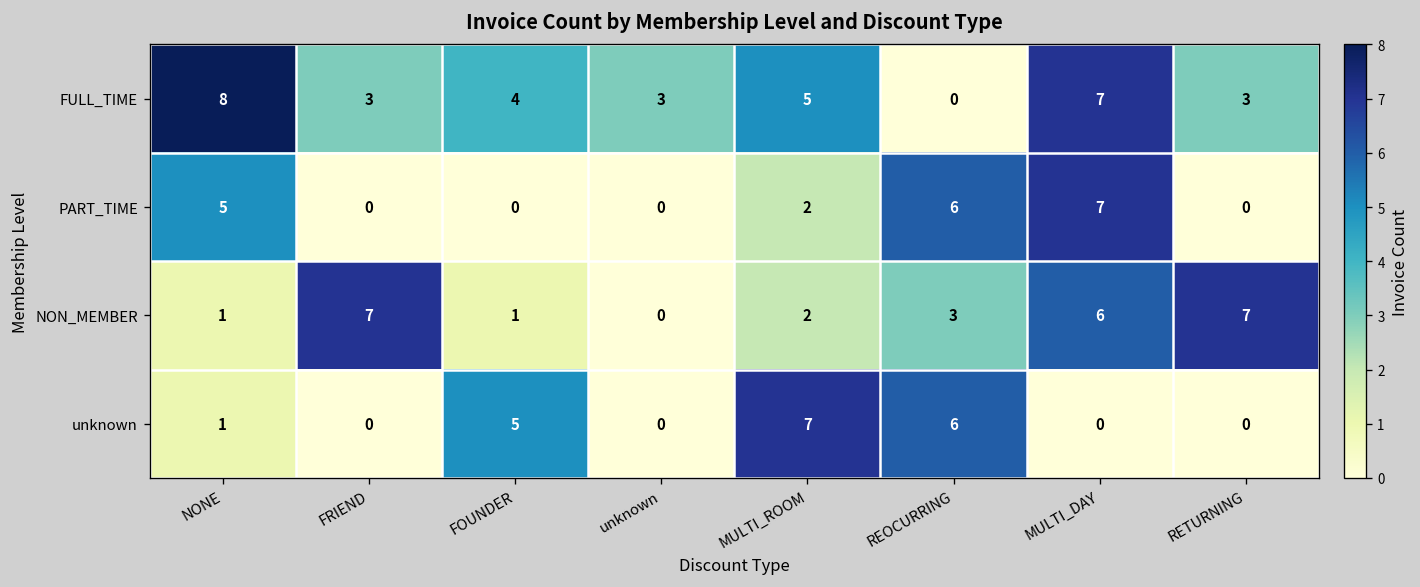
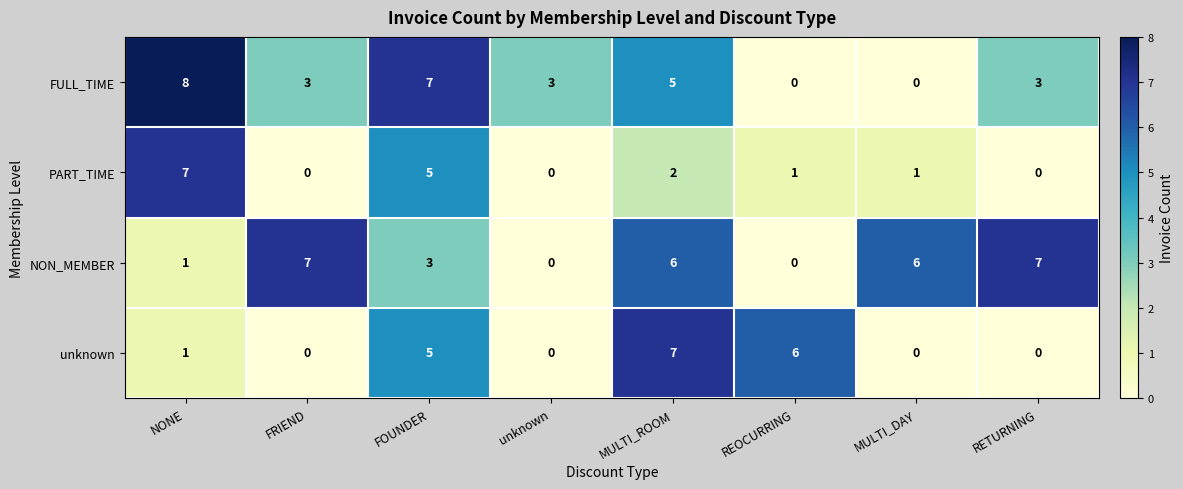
  {
    "FULL_TIME": {
      "NONE": 8,
      "FRIEND": 3,
-     "FOUNDER": 4,
+     "FOUNDER": 7,
      "unknown": 3,
      "MULTI_ROOM": 5,
      "REOCURRING": 0,
-     "MULTI_DAY": 7,
+     "MULTI_DAY": 0,
      "RETURNING": 3
    },
    "PART_TIME": {
-     "NONE": 5,
+     "NONE": 7,
      "FRIEND": 0,
-     "FOUNDER": 0,
+     "FOUNDER": 5,
      "unknown": 0,
      "MULTI_ROOM": 2,
-     "REOCURRING": 6,
-     "MULTI_DAY": 7,
+     "REOCURRING": 1,
+     "MULTI_DAY": 1,
      "RETURNING": 0
    },
    "NON_MEMBER": {
      "NONE": 1,
      "FRIEND": 7,
-     "FOUNDER": 1,
+     "FOUNDER": 3,
      "unknown": 0,
-     "MULTI_ROOM": 2,
-     "REOCURRING": 3,
+     "MULTI_ROOM": 6,
+     "REOCURRING": 0,
      "MULTI_DAY": 6,
      "RETURNING": 7
    },
    "unknown": {
      "NONE": 1,
      "FRIEND": 0,
      "FOUNDER": 5,
      "unknown": 0,
      "MULTI_ROOM": 7,
      "REOCURRING": 6,
      "MULTI_DAY": 0,
      "RETURNING": 0
    }
  }
